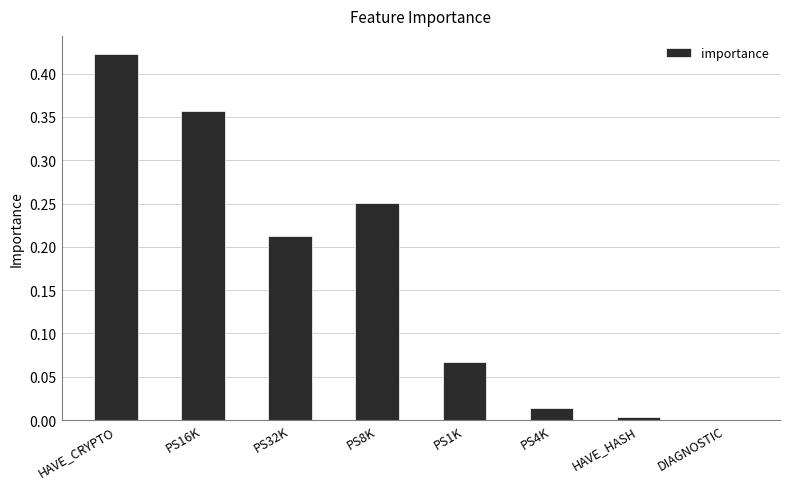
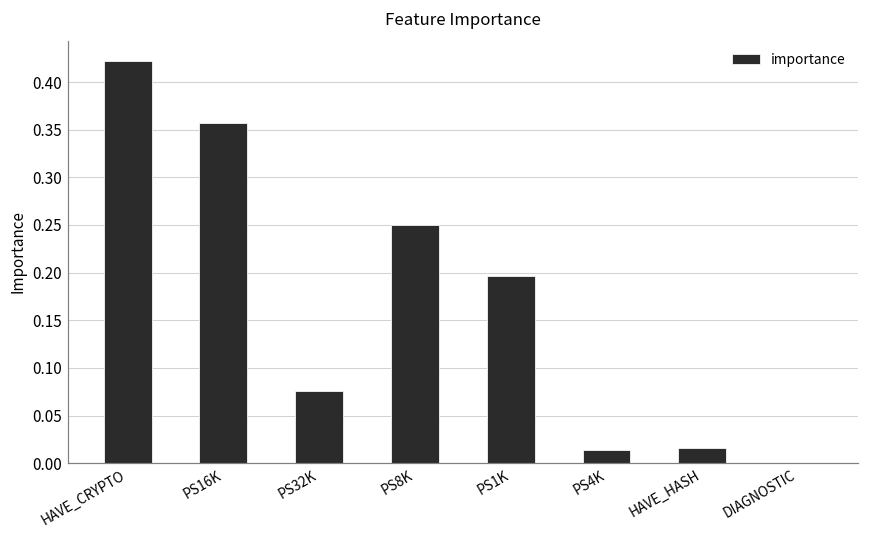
  {
    "HAVE_CRYPTO": 0.42,
    "PS16K": 0.36,
-   "PS32K": 0.21,
+   "PS32K": 0.08,
    "PS8K": 0.25,
-   "PS1K": 0.07,
+   "PS1K": 0.20,
    "PS4K": 0.01,
-   "HAVE_HASH": 0.00
+   "HAVE_HASH": 0.02
  }
